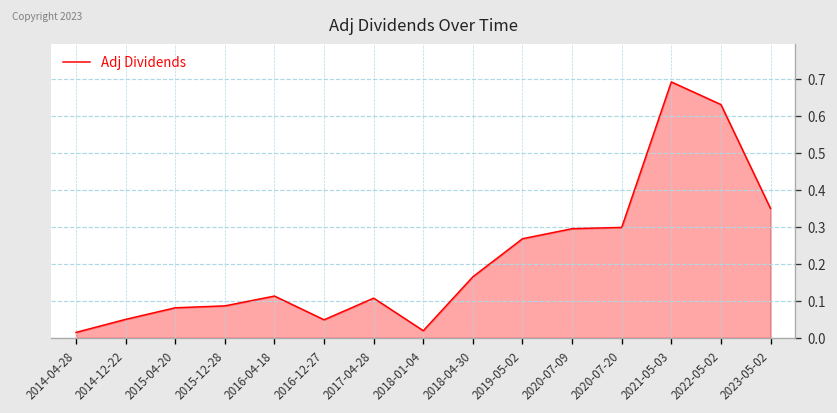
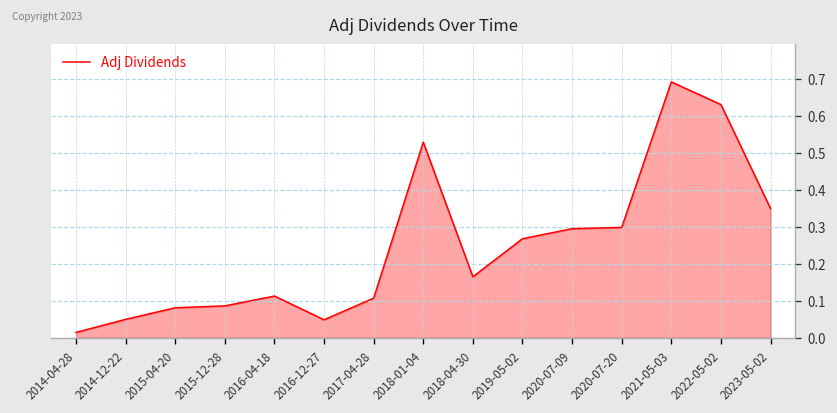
  {
    "2014-04-28": 0.01,
    "2014-12-22": 0.05,
    "2015-04-20": 0.08,
    "2015-12-28": 0.09,
    "2016-04-18": 0.11,
    "2016-12-27": 0.05,
    "2017-04-28": 0.11,
-   "2018-01-04": 0.02,
+   "2018-01-04": 0.53,
    "2018-04-30": 0.17,
    "2019-05-02": 0.27,
    "2020-07-09": 0.30,
    "2020-07-20": 0.30,
    "2021-05-03": 0.69,
    "2022-05-02": 0.63,
    "2023-05-02": 0.35
  }
